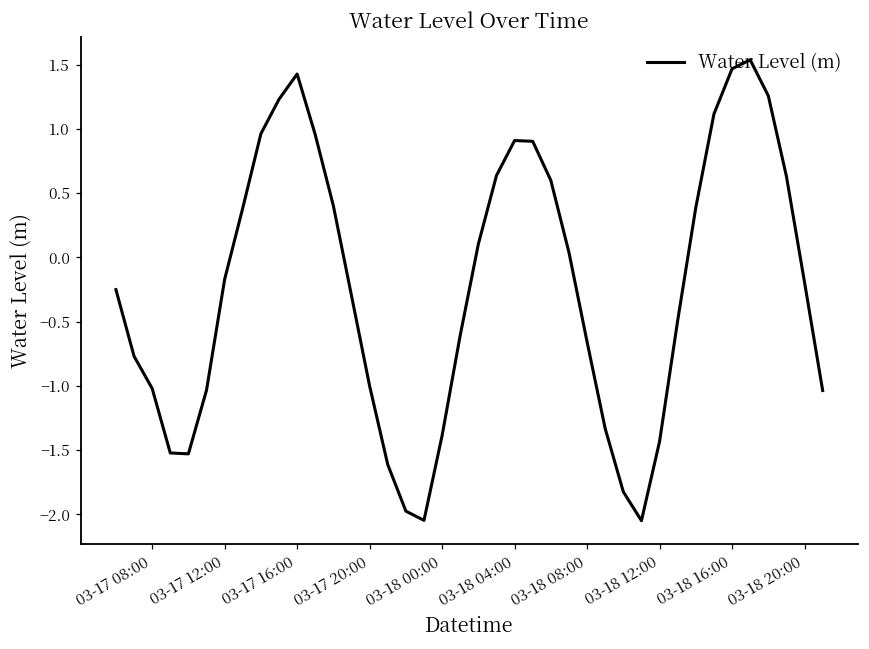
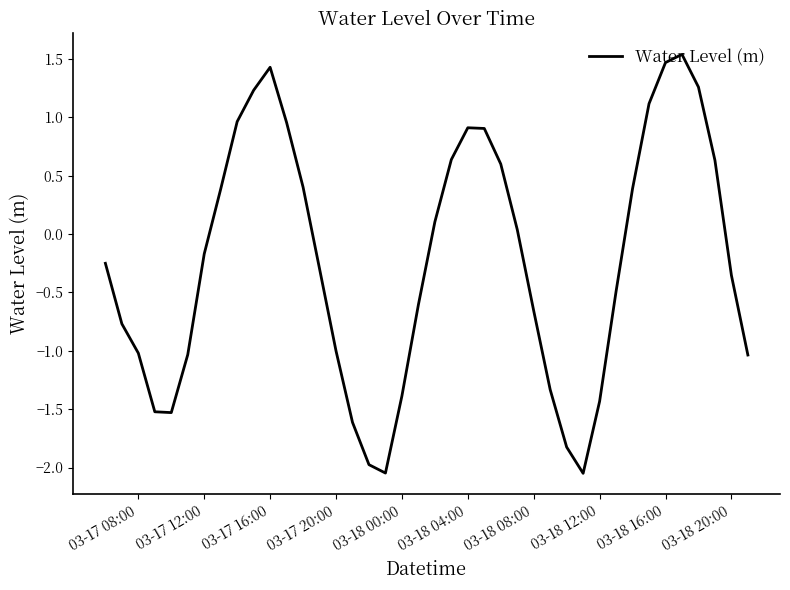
  {
    "03-17 08:00": -1.02,
    "03-17 12:00": -0.17,
    "03-17 16:00": 1.43,
    "03-17 20:00": -1.00,
    "03-18 00:00": -1.39,
    "03-18 04:00": 0.91,
    "03-18 08:00": -0.66,
    "03-18 12:00": -1.43,
    "03-18 16:00": 1.47,
-   "03-18 20:00": -0.19
+   "03-18 20:00": -0.35
  }
